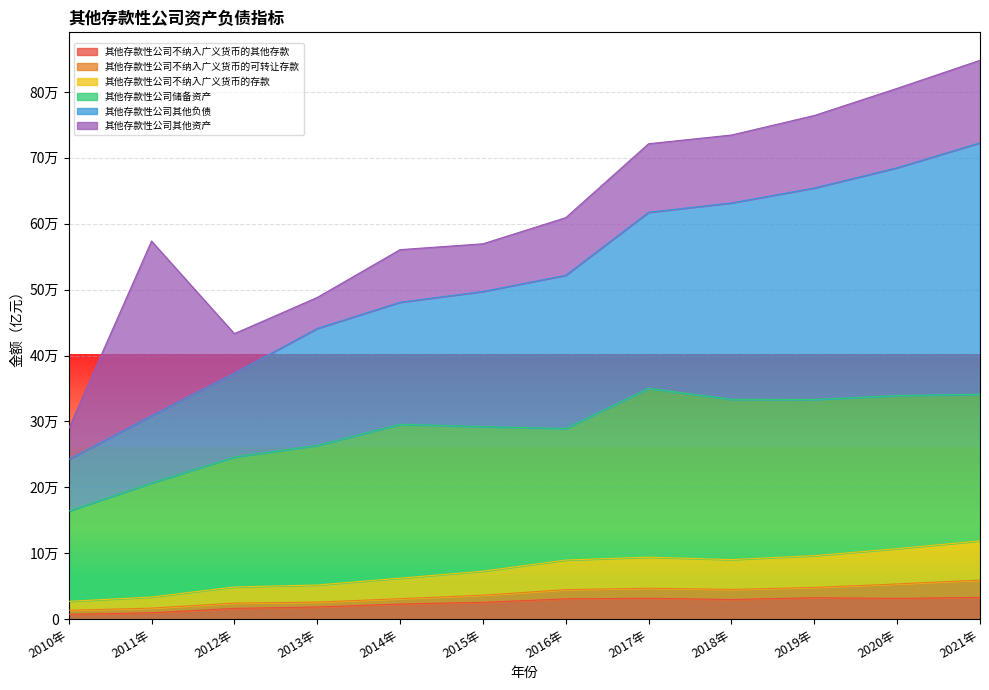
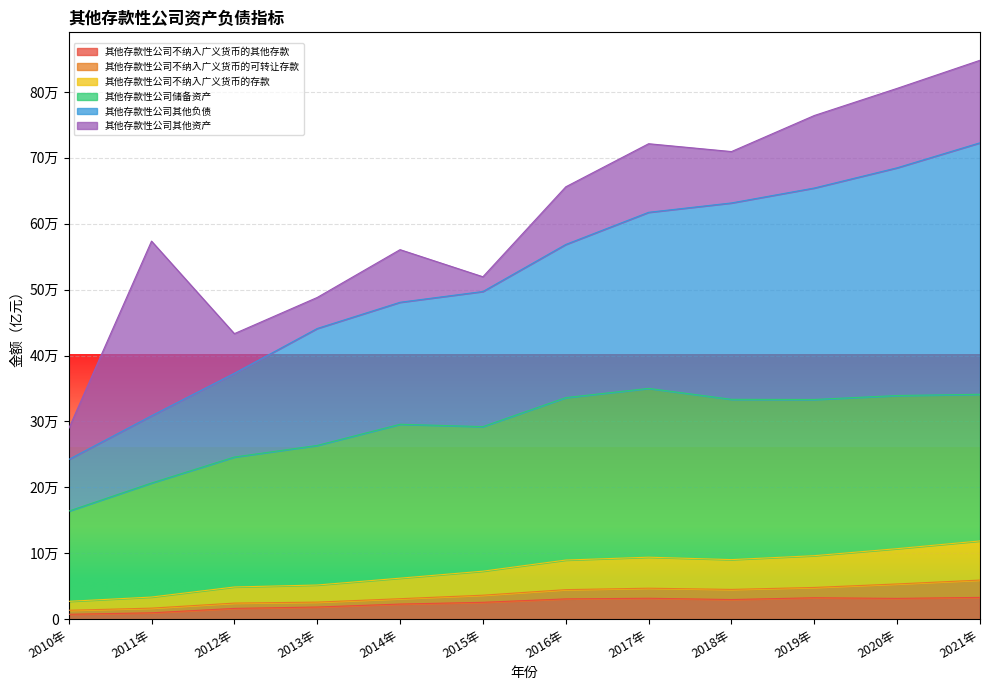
  {
    "其他存款性公司不纳入广义货币的存款": {
      "2010年": "1万",
      "2011年": "2万",
      "2012年": "2万",
      "2013年": "3万",
      "2014年": "3万",
      "2015年": "4万",
      "2016年": "4万",
      "2017年": "5万",
      "2018年": "5万",
      "2019年": "5万",
      "2020年": "5万",
      "2021年": "6万"
    },
    "其他存款性公司储备资产": {
      "2010年": "14万",
      "2011年": "17万",
      "2012年": "20万",
      "2013年": "21万",
      "2014年": "23万",
      "2015年": "22万",
-     "2016年": "20万",
+     "2016年": "25万",
      "2017年": "26万",
      "2018年": "24万",
      "2019年": "24万",
      "2020年": "23万",
      "2021年": "22万"
    },
    "其他存款性公司其他负债": {
      "2010年": "8万",
      "2011年": "10万",
      "2012年": "13万",
      "2013年": "18万",
      "2014年": "19万",
      "2015年": "20万",
      "2016年": "23万",
      "2017年": "27万",
      "2018年": "30万",
      "2019年": "32万",
      "2020年": "35万",
      "2021年": "38万"
    },
    "其他存款性公司其他资产": {
      "2010年": "5万",
      "2011年": "27万",
      "2012年": "6万",
      "2013年": "5万",
      "2014年": "8万",
-     "2015年": "7万",
+     "2015年": "2万",
      "2016年": "9万",
      "2017年": "10万",
-     "2018年": "10万",
+     "2018年": "8万",
      "2019年": "11万",
      "2020年": "12万",
      "2021年": "13万"
    }
  }
